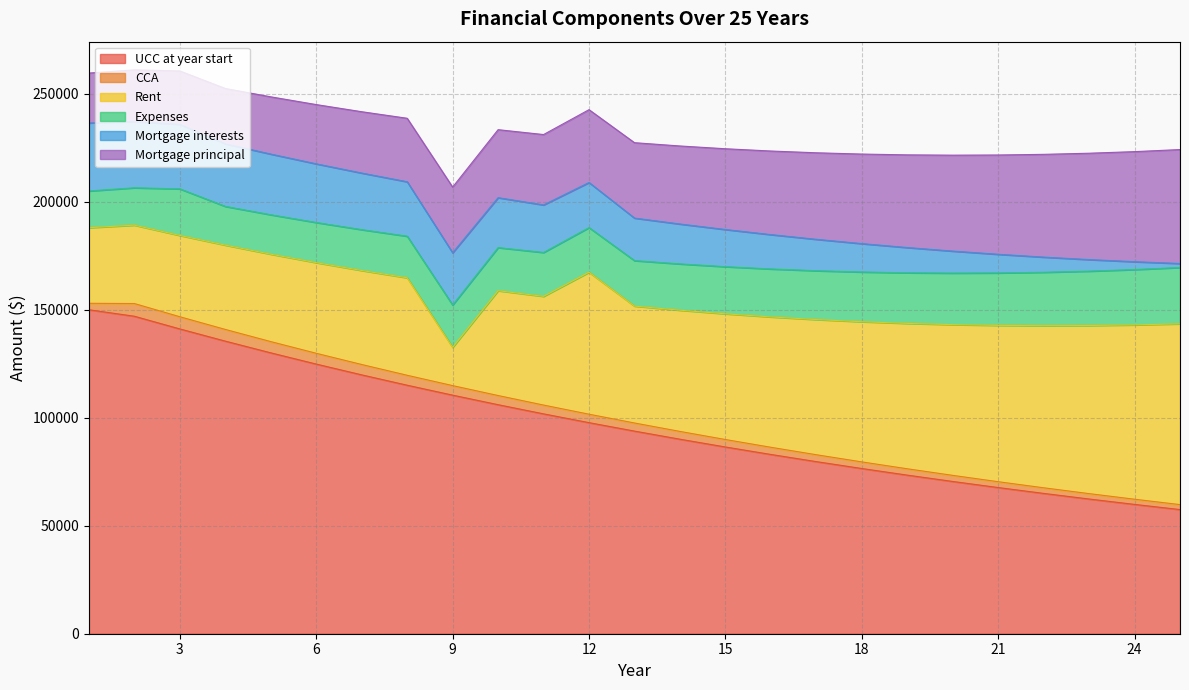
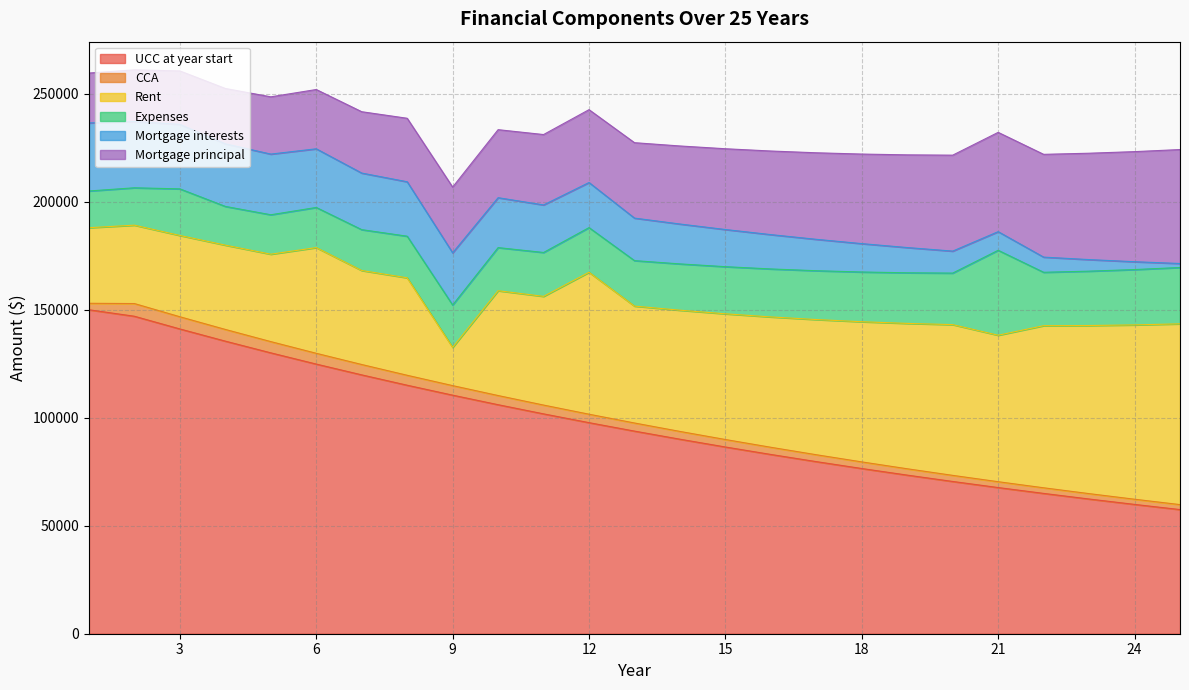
  {
    "Rent": {
      "3": 38000,
-     "6": 42000,
+     "6": 49000,
      "9": 18000,
      "12": 66000,
      "15": 58000,
      "18": 65000,
-     "21": 72000,
+     "21": 68000,
      "24": 81000
    },
    "Expenses": {
      "3": 22000,
      "6": 19000,
      "9": 20000,
      "12": 21000,
      "15": 22000,
      "18": 23000,
-     "21": 24000,
+     "21": 39000,
      "24": 26000
    },
    "Mortgage interests": {
      "6": 27000,
      "9": 24000,
      "12": 21000,
      "15": 17000,
      "18": 13000,
      "21": 9000,
      "24": 4000
    },
    "Mortgage principal": {
      "6": 27000,
      "9": 30000,
      "12": 34000,
      "15": 37000,
      "18": 41000,
      "21": 46000,
      "24": 51000
    }
  }
